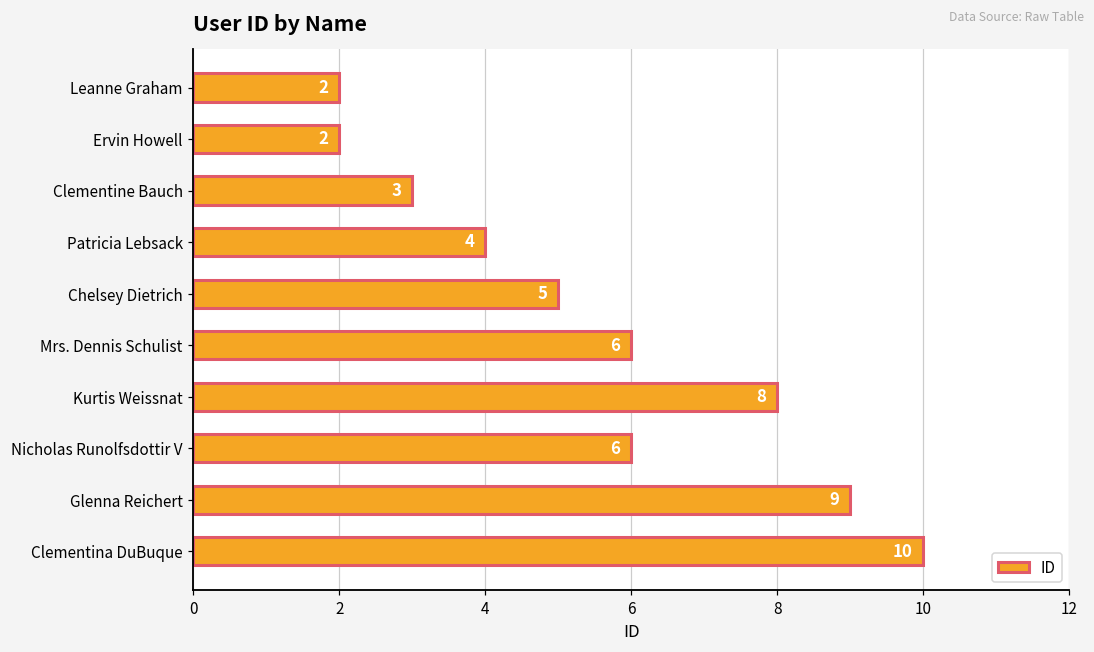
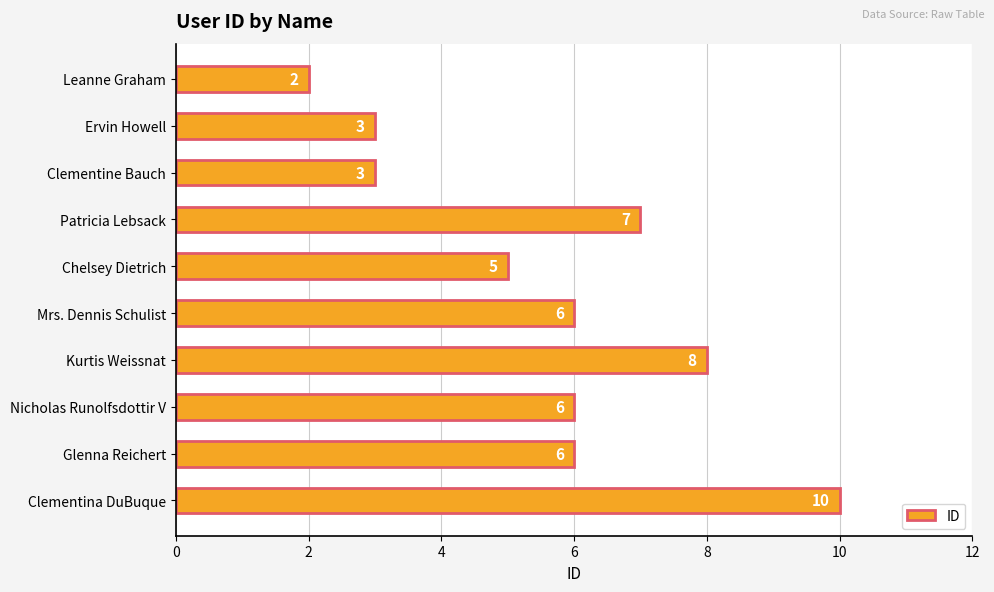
  {
    "Leanne Graham": 2,
-   "Ervin Howell": 2,
+   "Ervin Howell": 3,
    "Clementine Bauch": 3,
-   "Patricia Lebsack": 4,
+   "Patricia Lebsack": 7,
    "Chelsey Dietrich": 5,
    "Mrs. Dennis Schulist": 6,
    "Kurtis Weissnat": 8,
    "Nicholas Runolfsdottir V": 6,
-   "Glenna Reichert": 9,
+   "Glenna Reichert": 6,
    "Clementina DuBuque": 10
  }
